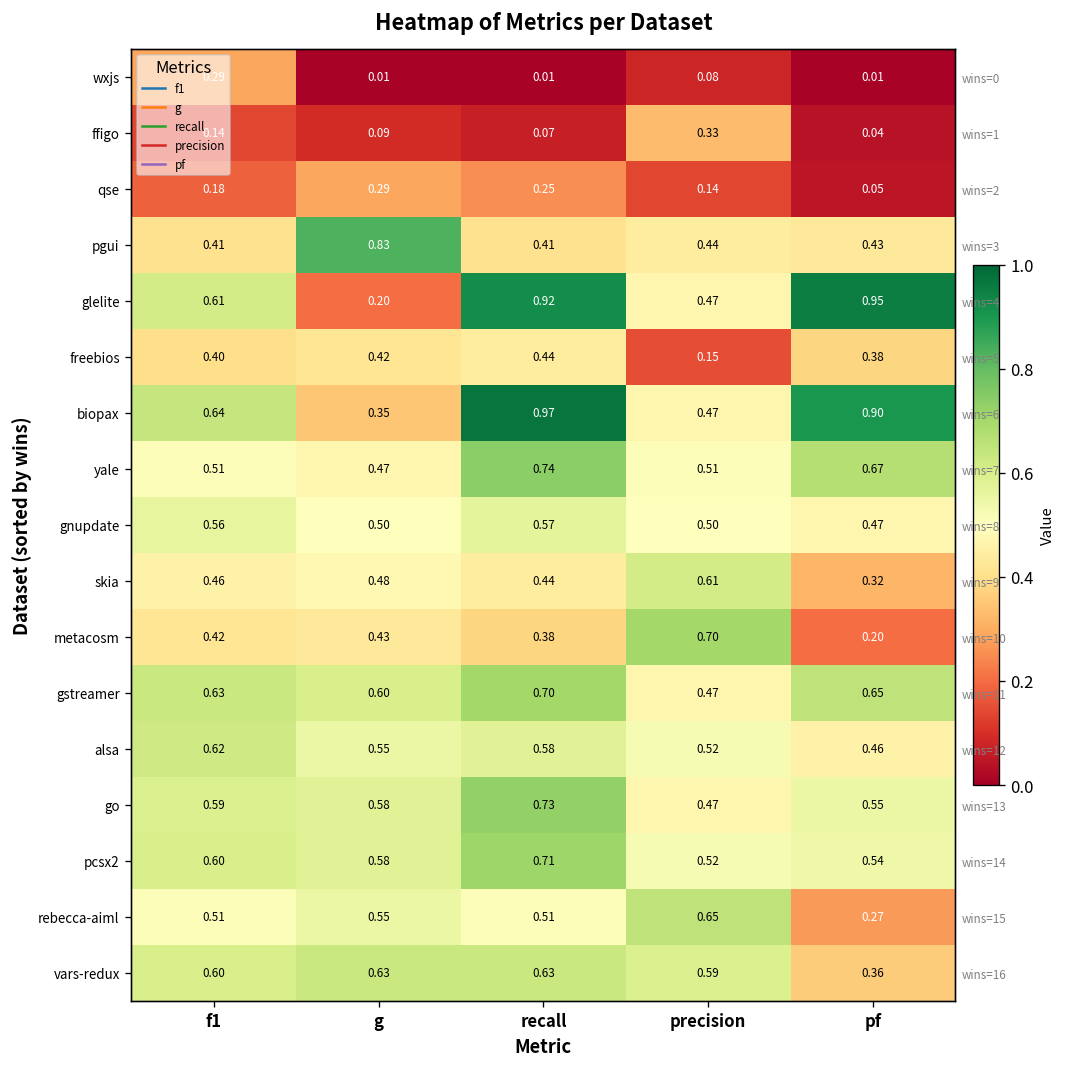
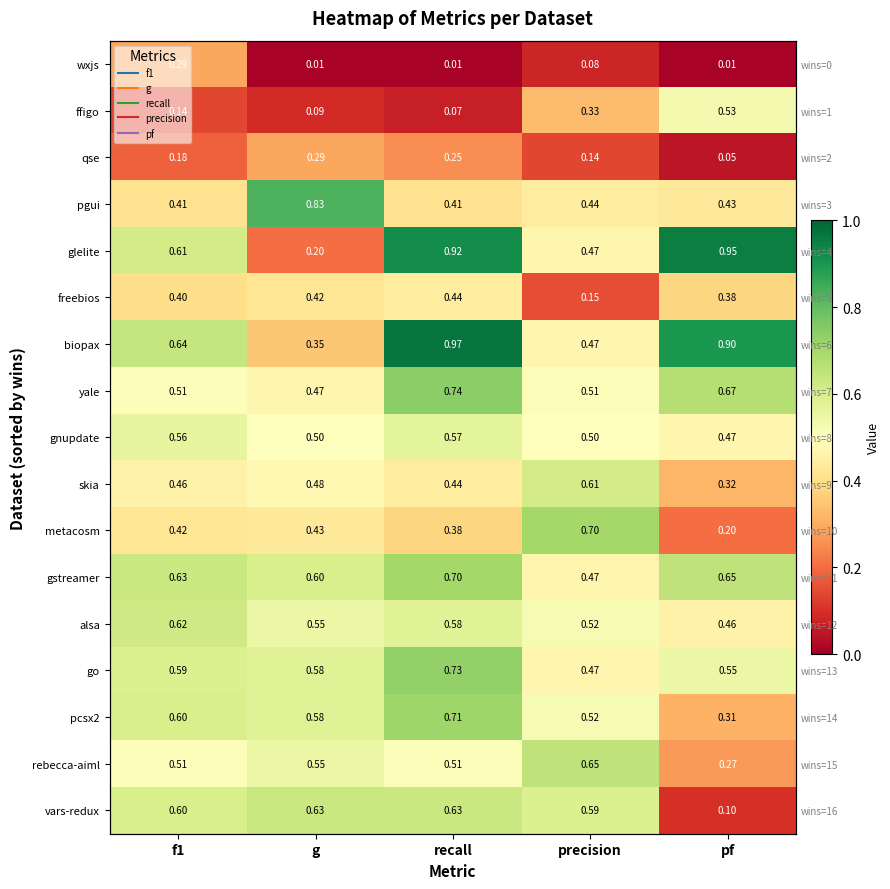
  {
    "wxjs": {
      "g": 0.01,
      "recall": 0.01,
      "precision": 0.08,
      "pf": 0.01
    },
    "ffigo": {
      "g": 0.09,
      "recall": 0.07,
      "precision": 0.33,
-     "pf": 0.04
+     "pf": 0.53
    },
    "qse": {
      "f1": 0.18,
      "g": 0.29,
      "recall": 0.25,
      "precision": 0.14,
      "pf": 0.05
    },
    "pgui": {
      "f1": 0.41,
      "g": 0.83,
      "recall": 0.41,
      "precision": 0.44,
      "pf": 0.43
    },
    "glelite": {
      "f1": 0.61,
      "g": 0.20,
      "recall": 0.92,
      "precision": 0.47,
      "pf": 0.95
    },
    "freebios": {
      "f1": 0.40,
      "g": 0.42,
      "recall": 0.44,
      "precision": 0.15,
      "pf": 0.38
    },
    "biopax": {
      "f1": 0.64,
      "g": 0.35,
      "recall": 0.97,
      "precision": 0.47,
      "pf": 0.90
    },
    "yale": {
      "f1": 0.51,
      "g": 0.47,
      "recall": 0.74,
      "precision": 0.51,
      "pf": 0.67
    },
    "gnupdate": {
      "f1": 0.56,
      "g": 0.50,
      "recall": 0.57,
      "precision": 0.50,
      "pf": 0.47
    },
    "skia": {
      "f1": 0.46,
      "g": 0.48,
      "recall": 0.44,
      "precision": 0.61,
      "pf": 0.32
    },
    "metacosm": {
      "f1": 0.42,
      "g": 0.43,
      "recall": 0.38,
      "precision": 0.70,
      "pf": 0.20
    },
    "gstreamer": {
      "f1": 0.63,
      "g": 0.60,
      "recall": 0.70,
      "precision": 0.47,
      "pf": 0.65
    },
    "alsa": {
      "f1": 0.62,
      "g": 0.55,
      "recall": 0.58,
      "precision": 0.52,
      "pf": 0.46
    },
    "go": {
      "f1": 0.59,
      "g": 0.58,
      "recall": 0.73,
      "precision": 0.47,
      "pf": 0.55
    },
    "pcsx2": {
      "f1": 0.60,
      "g": 0.58,
      "recall": 0.71,
      "precision": 0.52,
-     "pf": 0.54
+     "pf": 0.31
    },
    "rebecca-aiml": {
      "f1": 0.51,
      "g": 0.55,
      "recall": 0.51,
      "precision": 0.65,
      "pf": 0.27
    },
    "vars-redux": {
      "f1": 0.60,
      "g": 0.63,
      "recall": 0.63,
      "precision": 0.59,
-     "pf": 0.36
+     "pf": 0.10
    }
  }
